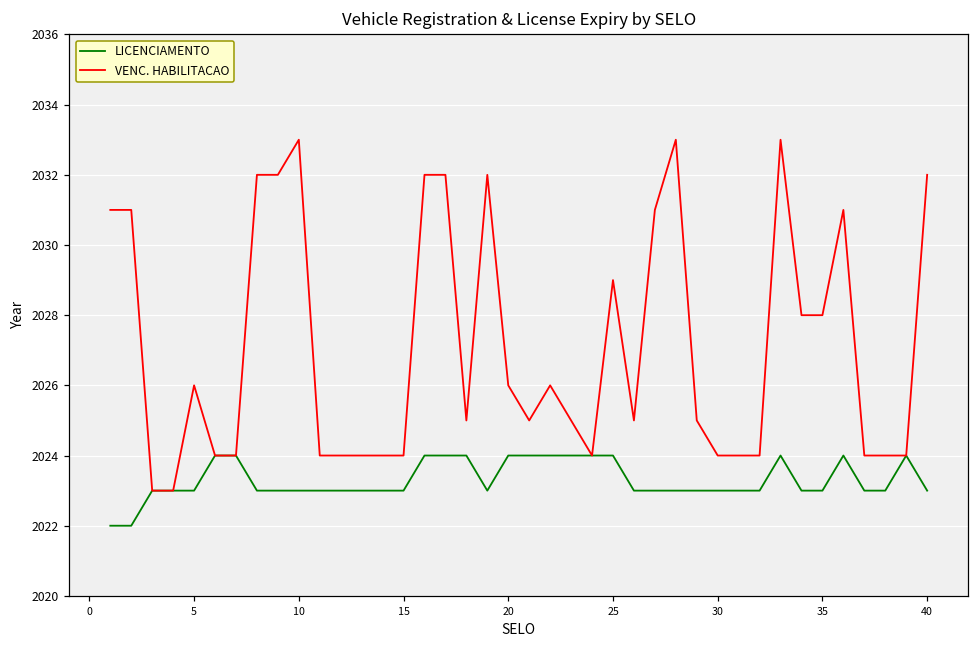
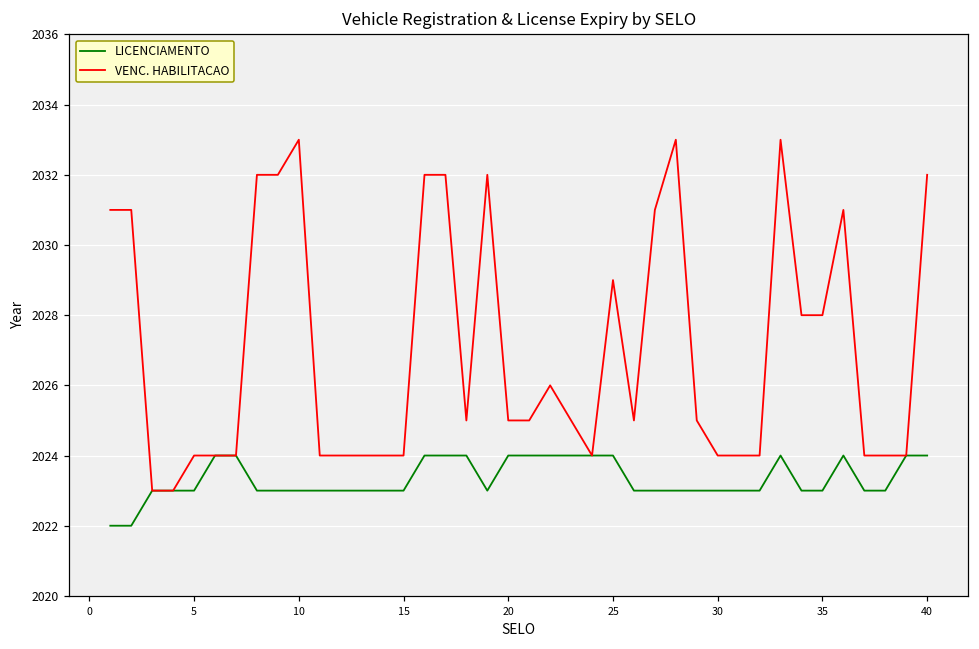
  {
    "LICENCIAMENTO": {
      "5": 2023,
      "10": 2023,
      "15": 2023,
      "20": 2024,
      "25": 2024,
      "30": 2023,
      "35": 2023,
-     "40": 2023
+     "40": 2024
    },
    "VENC. HABILITACAO": {
-     "5": 2026,
+     "5": 2024,
      "10": 2033,
      "15": 2024,
-     "20": 2026,
+     "20": 2025,
      "25": 2029,
      "30": 2024,
      "35": 2028,
      "40": 2032
    }
  }
